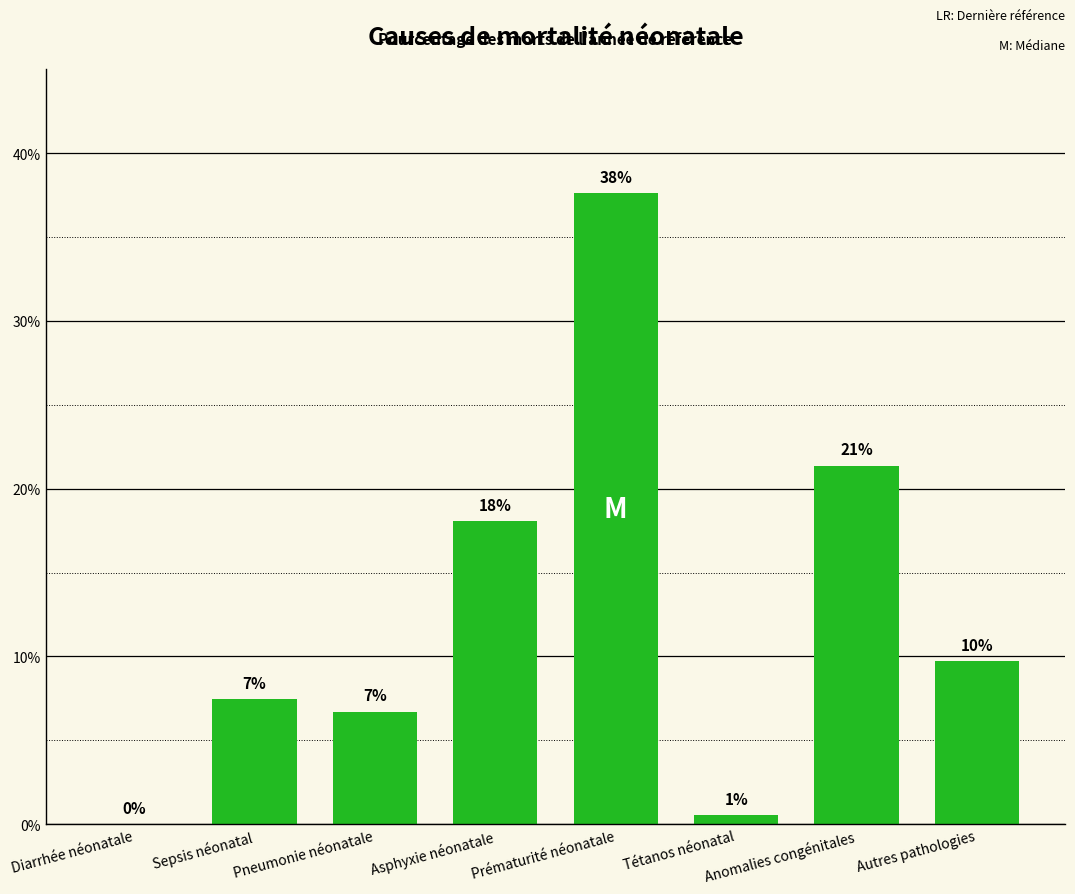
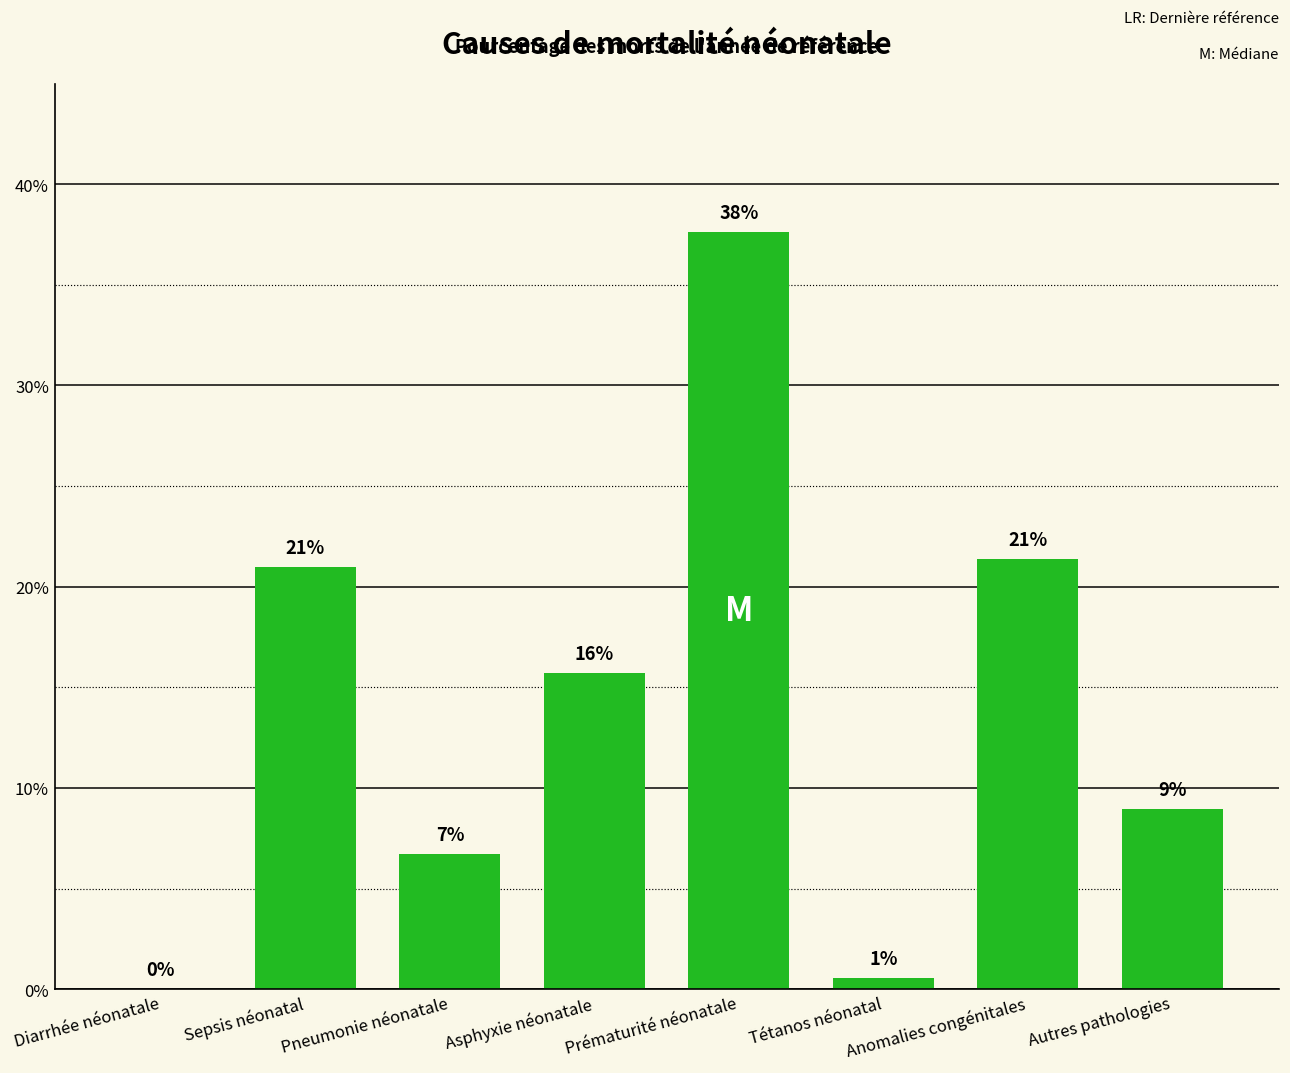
  {
    "Diarrhée néonatale": "0%",
-   "Sepsis néonatal": "7%",
+   "Sepsis néonatal": "21%",
    "Pneumonie néonatale": "7%",
-   "Asphyxie néonatale": "18%",
+   "Asphyxie néonatale": "16%",
    "Prématurité néonatale": "38%",
    "Tétanos néonatal": "1%",
    "Anomalies congénitales": "21%",
-   "Autres pathologies": "10%"
+   "Autres pathologies": "9%"
  }
